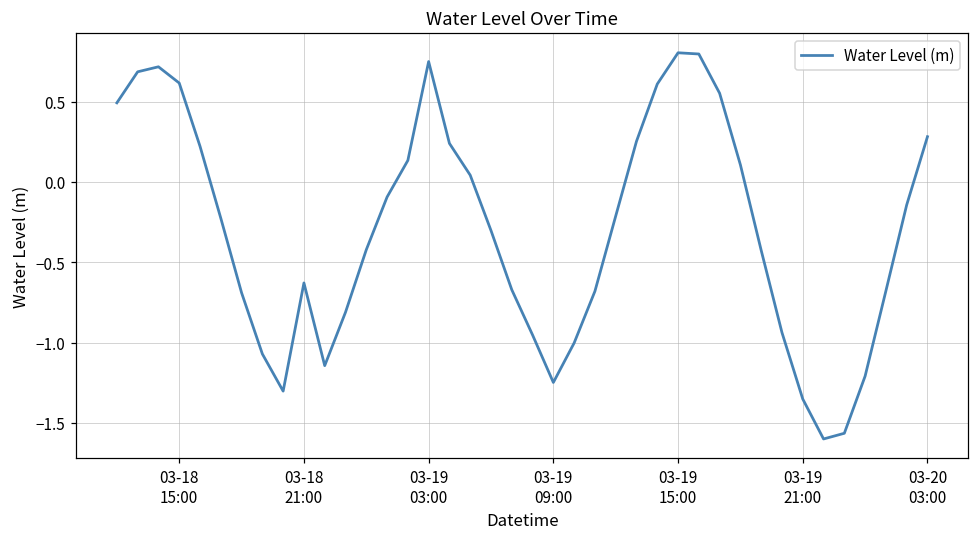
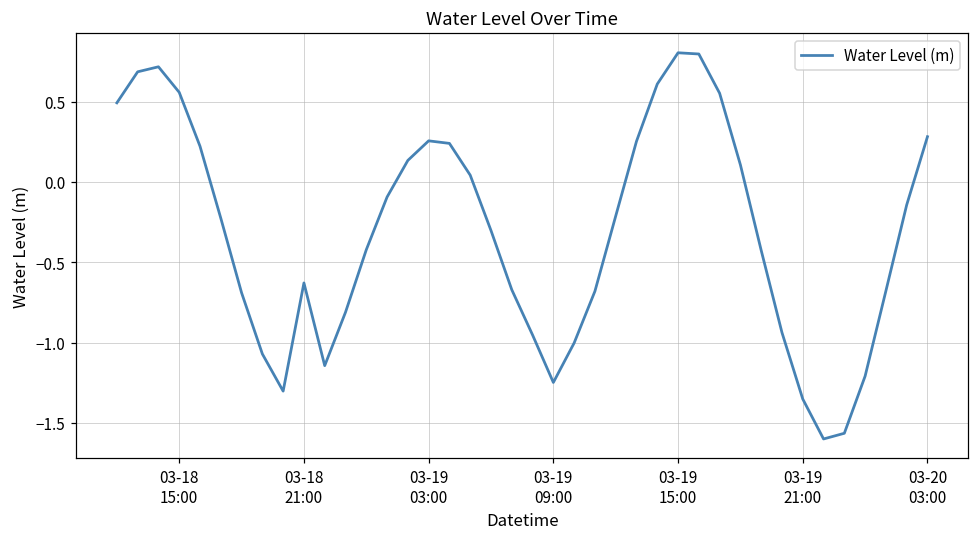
  {
-   "03-18 15:00": 0.62,
+   "03-18 15:00": 0.56,
    "03-18 21:00": -0.63,
-   "03-19 03:00": 0.75,
+   "03-19 03:00": 0.26,
    "03-19 09:00": -1.25,
    "03-19 15:00": 0.80,
    "03-19 21:00": -1.35,
    "03-20 03:00": 0.28
  }
